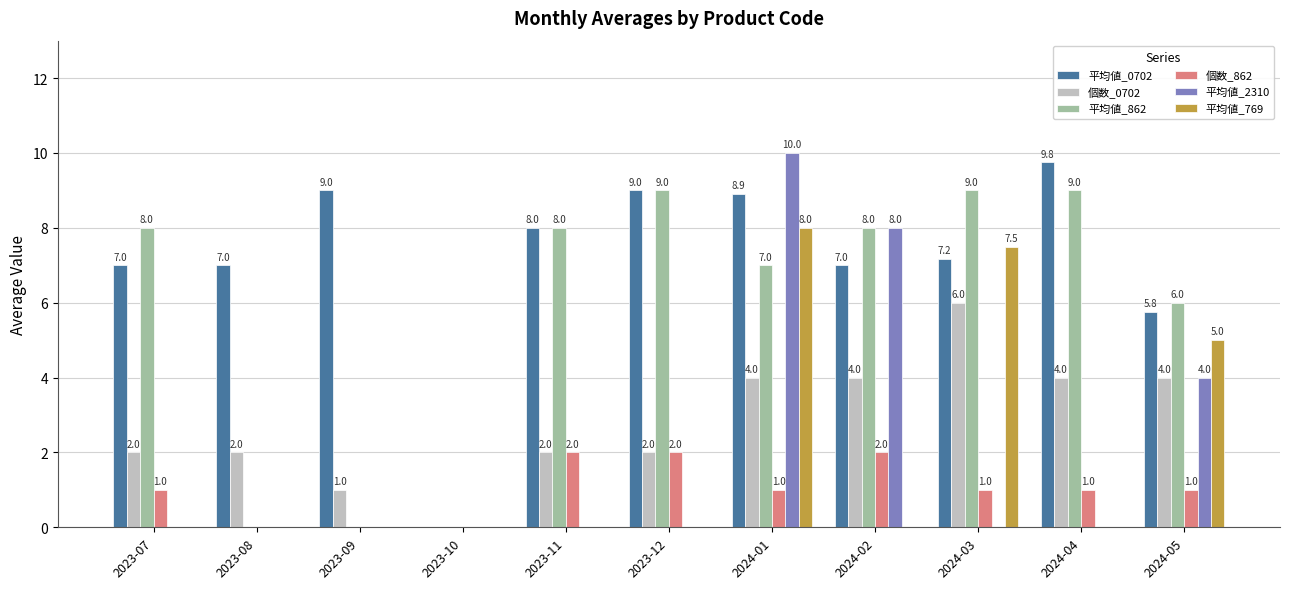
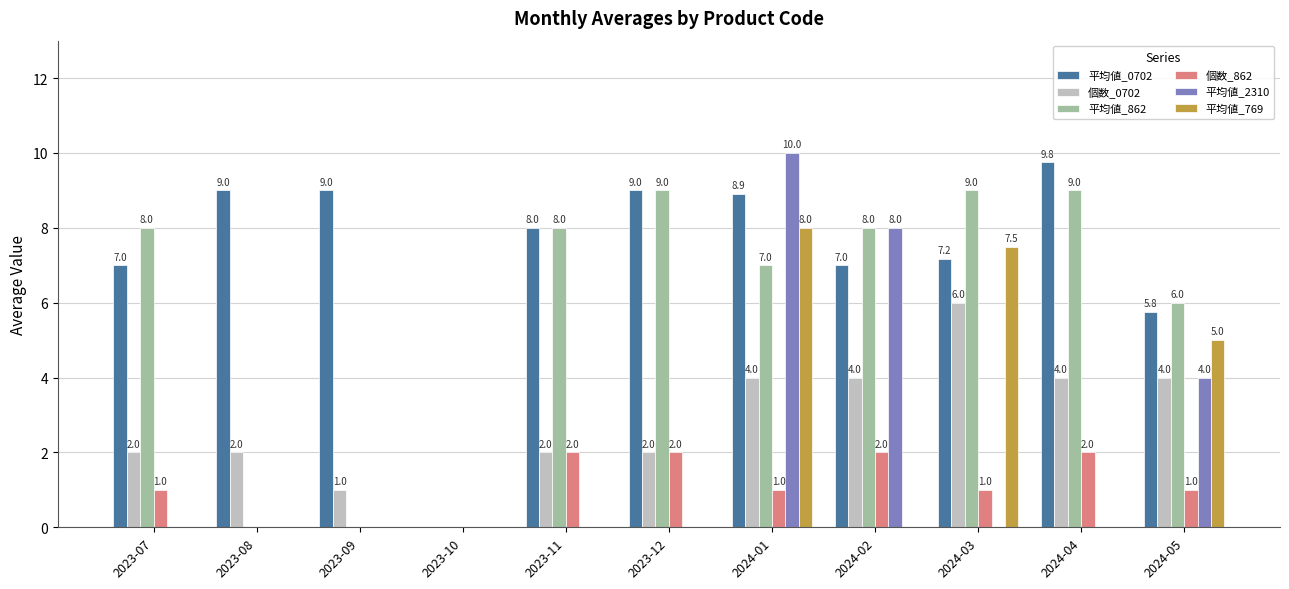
  {
    "平均値_0702": {
      "2023-07": 7.0,
-     "2023-08": 7.0,
+     "2023-08": 9.0,
      "2023-09": 9.0,
      "2023-11": 8.0,
      "2023-12": 9.0,
      "2024-01": 8.9,
      "2024-02": 7.0,
      "2024-03": 7.2,
      "2024-04": 9.8,
      "2024-05": 5.8
    },
    "個数_862": {
      "2023-07": 1.0,
      "2023-11": 2.0,
      "2023-12": 2.0,
      "2024-01": 1.0,
      "2024-02": 2.0,
      "2024-03": 1.0,
-     "2024-04": 1.0,
+     "2024-04": 2.0,
      "2024-05": 1.0
    },
    "平均値_2310": {
      "2024-01": 10.0,
      "2024-02": 8.0,
      "2024-05": 4.0
    },
    "平均値_769": {
      "2024-01": 8.0,
      "2024-03": 7.5,
      "2024-05": 5.0
    }
  }
